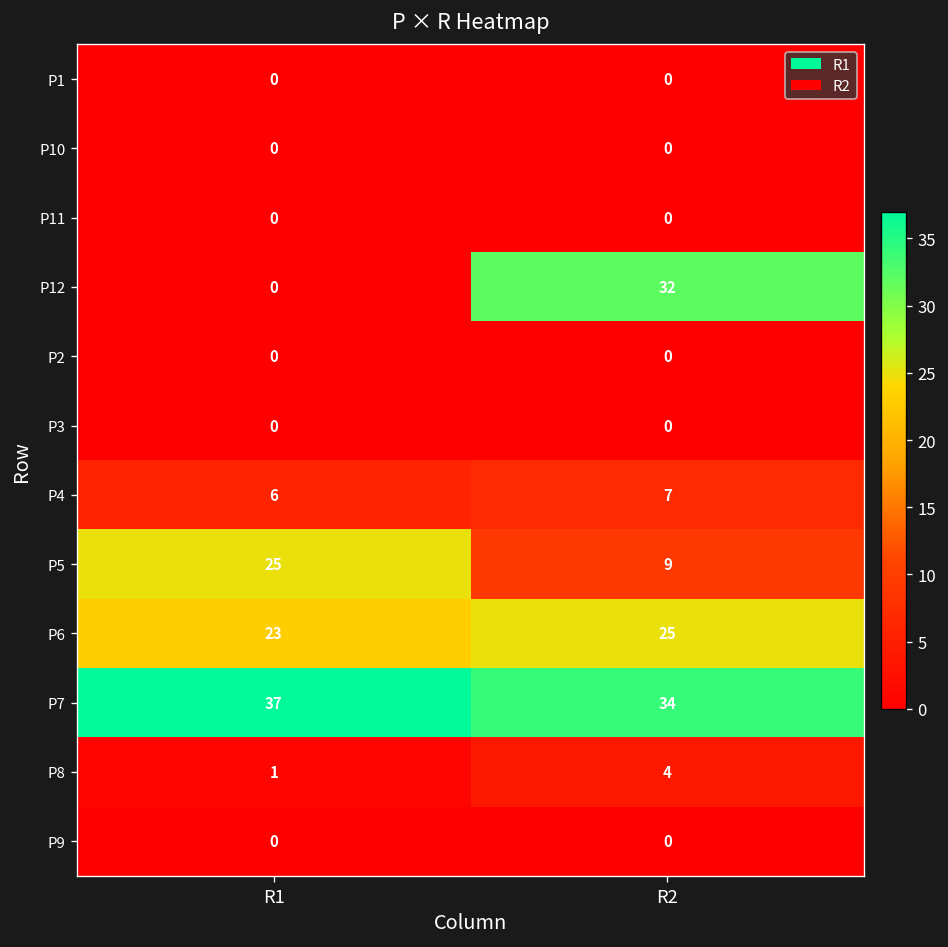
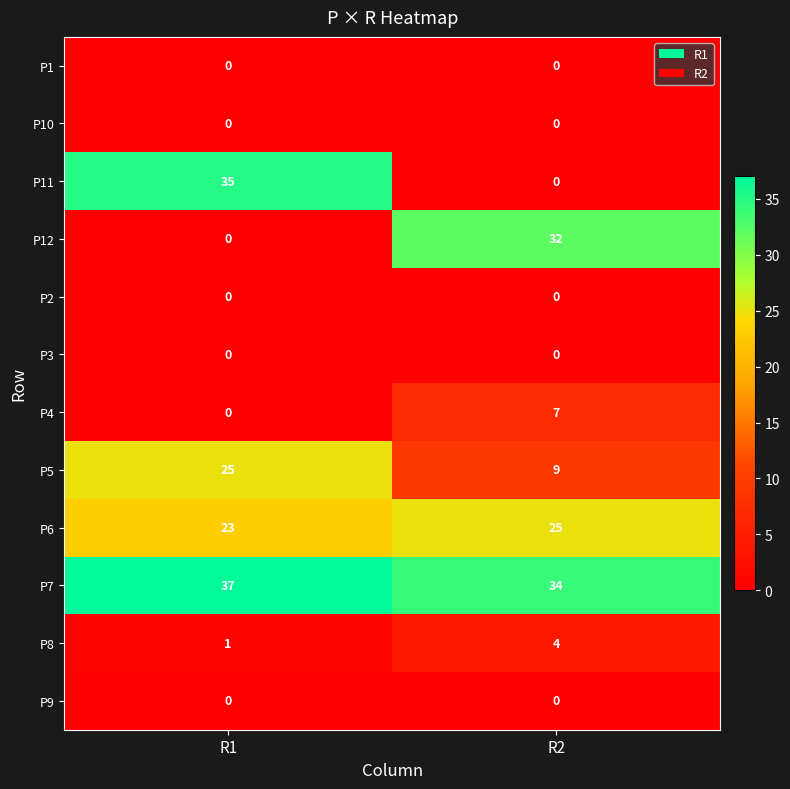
  {
    "P1": {
      "R1": 0,
      "R2": 0
    },
    "P10": {
      "R1": 0,
      "R2": 0
    },
    "P11": {
-     "R1": 0,
+     "R1": 35,
      "R2": 0
    },
    "P12": {
      "R1": 0,
      "R2": 32
    },
    "P2": {
      "R1": 0,
      "R2": 0
    },
    "P3": {
      "R1": 0,
      "R2": 0
    },
    "P4": {
-     "R1": 6,
+     "R1": 0,
      "R2": 7
    },
    "P5": {
      "R1": 25,
      "R2": 9
    },
    "P6": {
      "R1": 23,
      "R2": 25
    },
    "P7": {
      "R1": 37,
      "R2": 34
    },
    "P8": {
      "R1": 1,
      "R2": 4
    },
    "P9": {
      "R1": 0,
      "R2": 0
    }
  }
